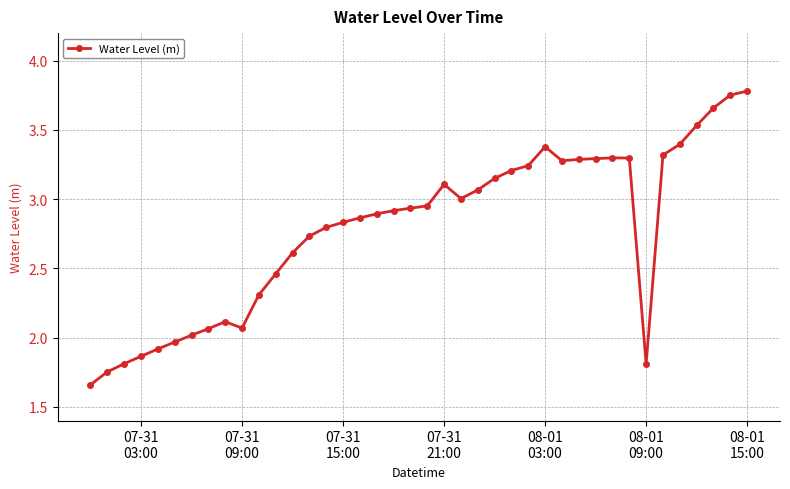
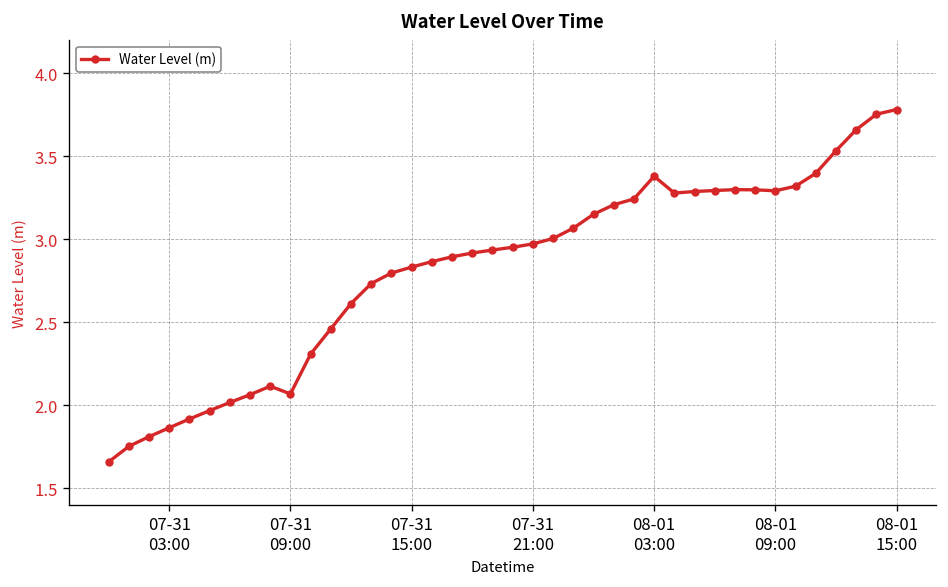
  {
    "07-31 03:00": 1.86,
    "07-31 09:00": 2.07,
    "07-31 15:00": 2.83,
-   "07-31 21:00": 3.11,
+   "07-31 21:00": 2.97,
    "08-01 03:00": 3.38,
-   "08-01 09:00": 1.81,
+   "08-01 09:00": 3.29,
    "08-01 15:00": 3.78
  }
